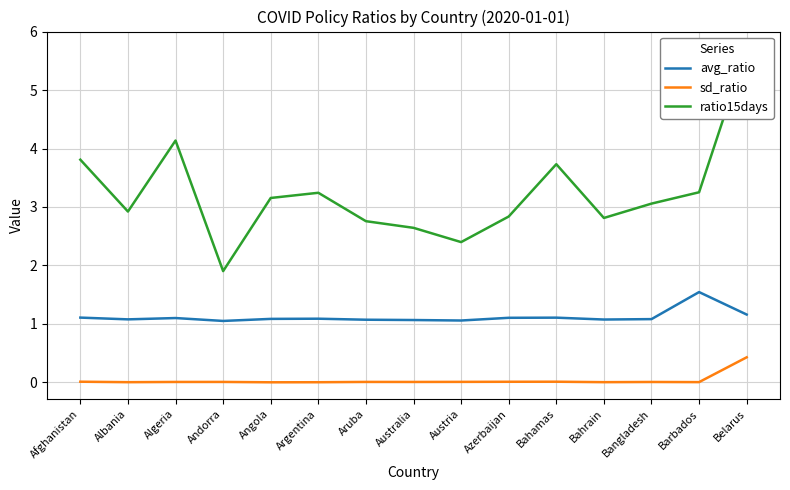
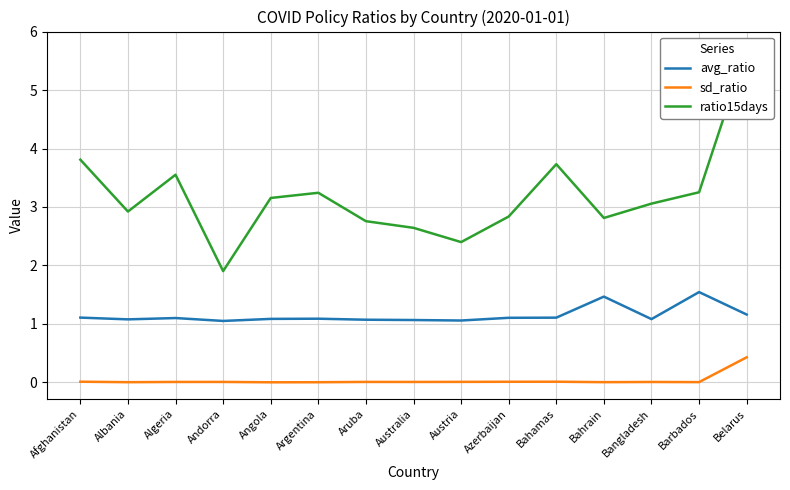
  {
    "avg_ratio": {
      "Afghanistan": 1.1,
      "Albania": 1.1,
      "Algeria": 1.1,
      "Andorra": 1.1,
      "Angola": 1.1,
      "Argentina": 1.1,
      "Aruba": 1.1,
      "Australia": 1.1,
      "Austria": 1.1,
      "Azerbaijan": 1.1,
      "Bahamas": 1.1,
-     "Bahrain": 1.1,
+     "Bahrain": 1.5,
      "Bangladesh": 1.1,
      "Barbados": 1.5,
      "Belarus": 1.2
    },
    "sd_ratio": {
      "Afghanistan": 0.0,
      "Albania": 0.0,
      "Algeria": 0.0,
      "Andorra": 0.0,
      "Angola": 0.0,
      "Argentina": 0.0,
      "Aruba": 0.0,
      "Australia": 0.0,
      "Austria": 0.0,
      "Azerbaijan": 0.0,
      "Bahamas": 0.0,
      "Bahrain": 0.0,
      "Bangladesh": 0.0,
      "Barbados": 0.0,
      "Belarus": 0.4
    },
    "ratio15days": {
      "Afghanistan": 3.8,
      "Albania": 2.9,
-     "Algeria": 4.1,
+     "Algeria": 3.6,
      "Andorra": 1.9,
      "Angola": 3.2,
      "Argentina": 3.2,
      "Aruba": 2.8,
      "Australia": 2.6,
      "Austria": 2.4,
      "Azerbaijan": 2.8,
      "Bahamas": 3.7,
      "Bahrain": 2.8,
      "Bangladesh": 3.1,
      "Barbados": 3.3
    }
  }
